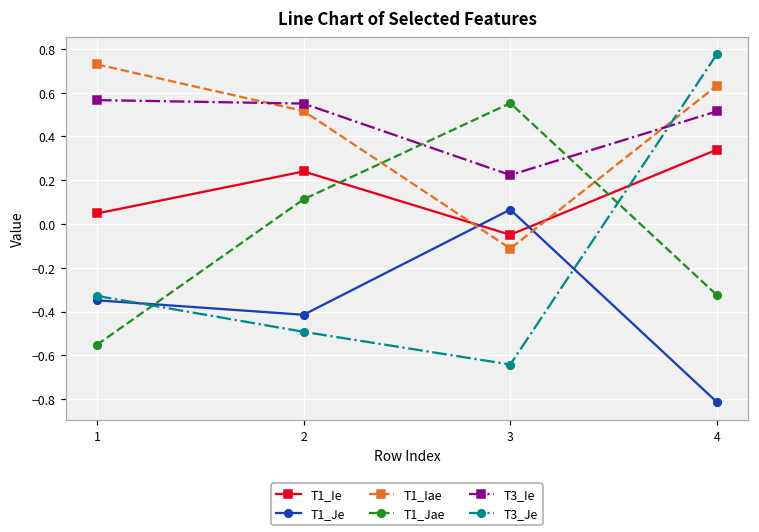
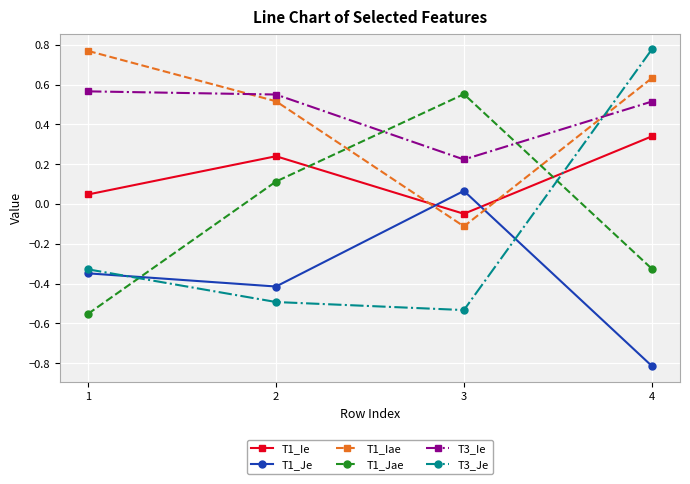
  {
    "T1_Ie": {
      "1": 0.05,
      "2": 0.24,
      "3": -0.05,
      "4": 0.34
    },
    "T1_Je": {
      "1": -0.35,
      "2": -0.41,
      "3": 0.07,
      "4": -0.81
    },
    "T1_Iae": {
-     "1": 0.73,
+     "1": 0.77,
      "2": 0.52,
      "3": -0.11,
      "4": 0.63
    },
    "T1_Jae": {
      "1": -0.55,
      "2": 0.11,
      "3": 0.55,
      "4": -0.33
    },
    "T3_Ie": {
      "1": 0.57,
      "2": 0.55,
      "3": 0.22,
      "4": 0.51
    },
    "T3_Je": {
      "1": -0.33,
      "2": -0.49,
-     "3": -0.64,
+     "3": -0.53,
      "4": 0.78
    }
  }
